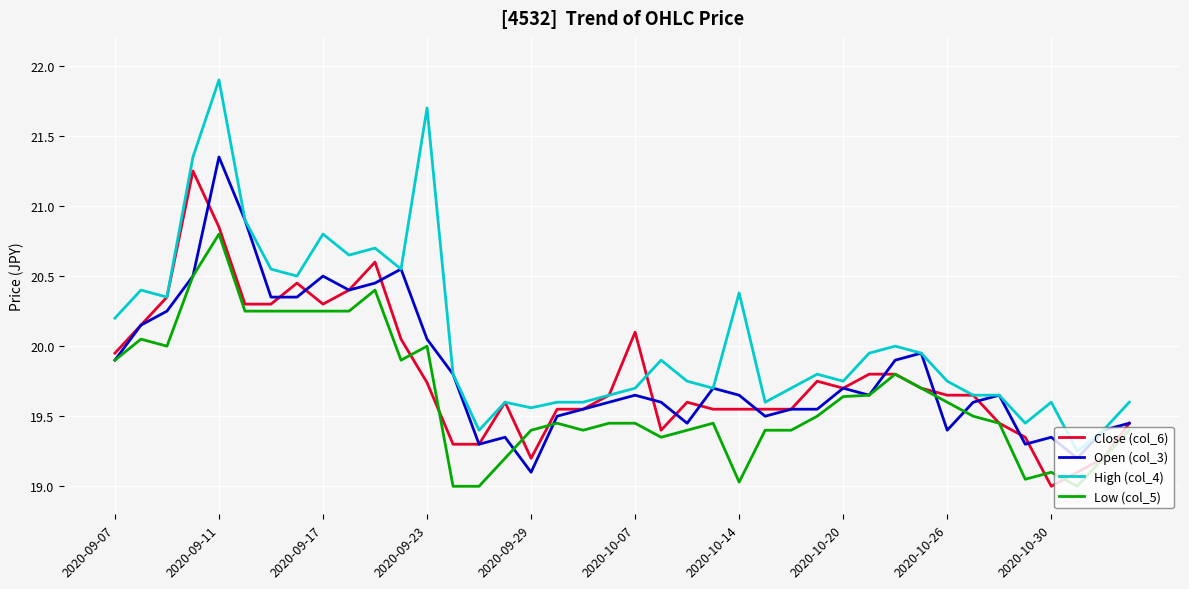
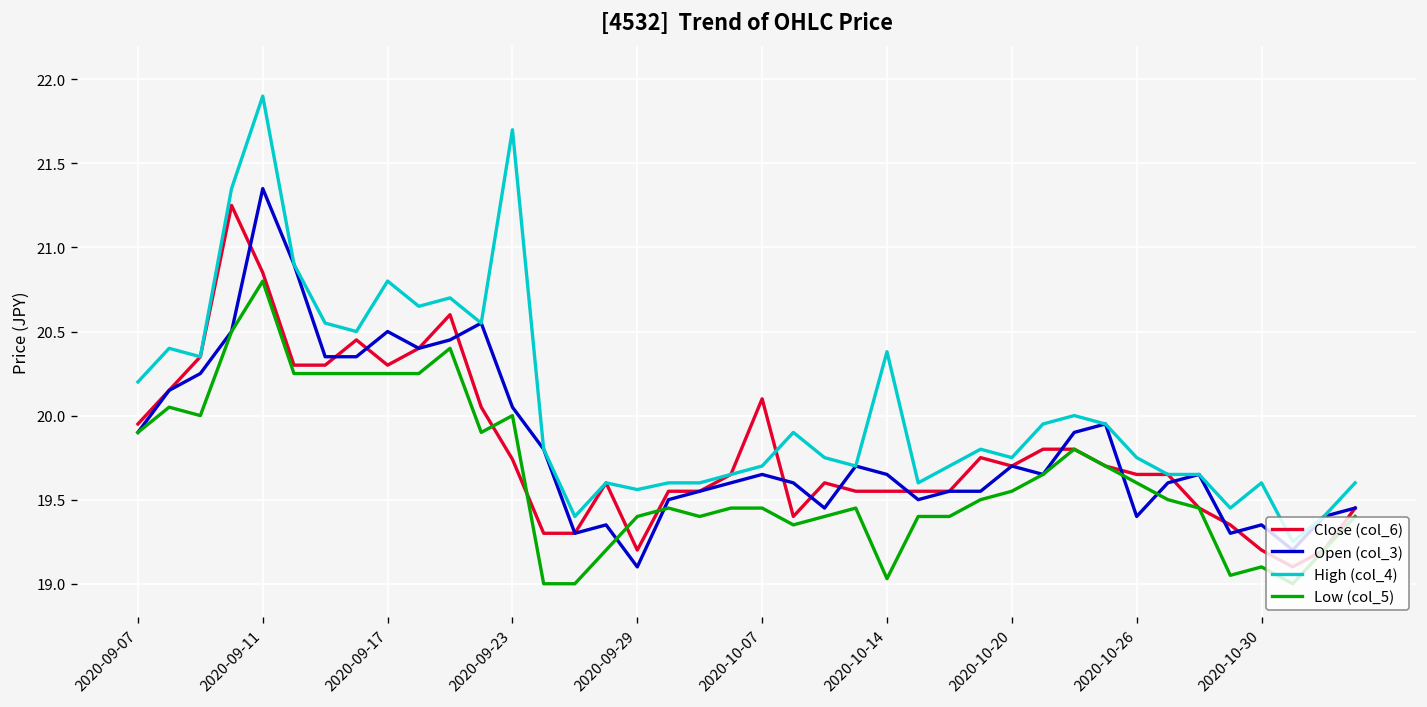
  {
    "Close (col_6)": {
      "2020-09-07": 19.95,
      "2020-09-11": 20.85,
      "2020-09-17": 20.3,
      "2020-09-23": 19.74,
      "2020-09-29": 19.2,
      "2020-10-07": 20.1,
      "2020-10-14": 19.55,
      "2020-10-26": 19.65,
-     "2020-10-30": 19.0
+     "2020-10-30": 19.2
    },
    "Open (col_3)": {
      "2020-09-11": 21.35,
      "2020-09-17": 20.50,
      "2020-09-23": 20.05,
      "2020-09-29": 19.10,
      "2020-10-07": 19.65,
      "2020-10-14": 19.65,
      "2020-10-26": 19.40,
      "2020-10-30": 19.35
    },
    "High (col_4)": {
      "2020-09-07": 20.20,
      "2020-09-11": 21.90,
      "2020-09-17": 20.80,
      "2020-09-23": 21.70,
      "2020-09-29": 19.56,
      "2020-10-07": 19.70,
      "2020-10-14": 20.38,
      "2020-10-20": 19.75,
      "2020-10-26": 19.75,
      "2020-10-30": 19.60
    },
    "Low (col_5)": {
      "2020-09-11": 20.80,
      "2020-09-17": 20.25,
      "2020-09-23": 20.00,
      "2020-09-29": 19.40,
      "2020-10-07": 19.45,
      "2020-10-14": 19.03,
-     "2020-10-20": 19.64,
+     "2020-10-20": 19.55,
      "2020-10-26": 19.60,
      "2020-10-30": 19.10
    }
  }
